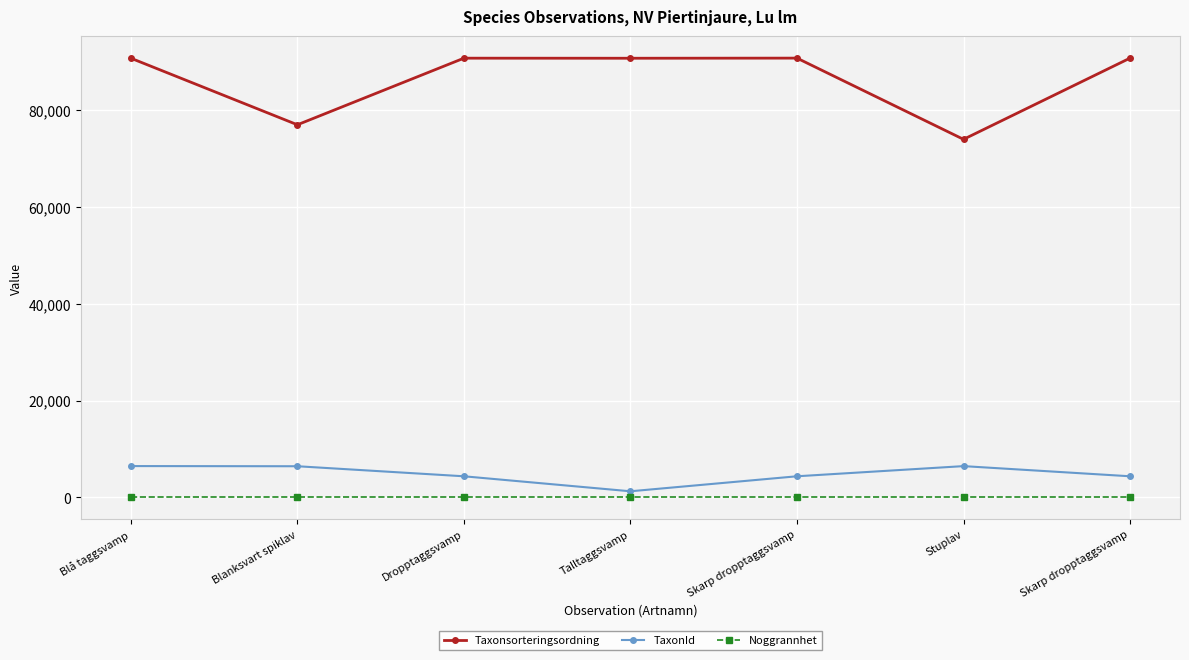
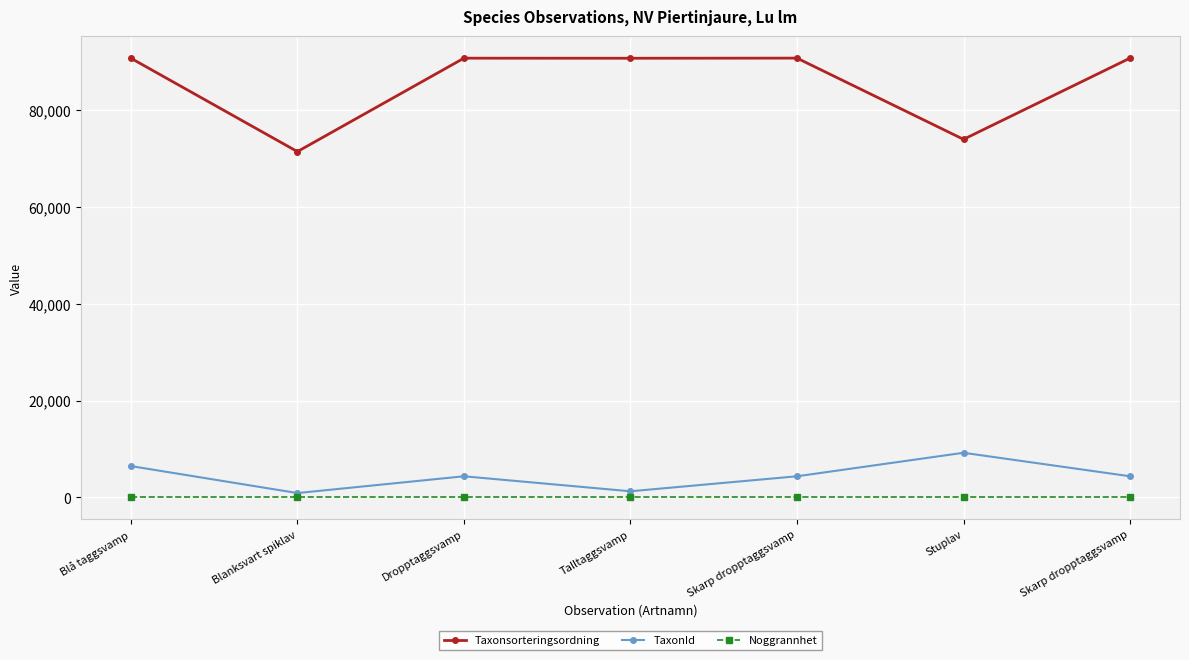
  {
    "Taxonsorteringsordning": {
      "Blå taggsvamp": "91,000",
-     "Blanksvart spiklav": "77,000",
+     "Blanksvart spiklav": "71,000",
      "Dropptaggsvamp": "91,000",
      "Talltaggsvamp": "91,000",
      "Stuplav": "74,000"
    },
    "TaxonId": {
      "Blå taggsvamp": "6,000",
-     "Blanksvart spiklav": "6,000",
+     "Blanksvart spiklav": "1,000",
      "Dropptaggsvamp": "4,000",
      "Talltaggsvamp": "1,000",
-     "Stuplav": "6,000"
+     "Stuplav": "9,000"
    },
    "Noggrannhet": {
      "Blå taggsvamp": "0",
      "Blanksvart spiklav": "0",
      "Dropptaggsvamp": "0",
      "Talltaggsvamp": "0",
      "Stuplav": "0"
    }
  }
